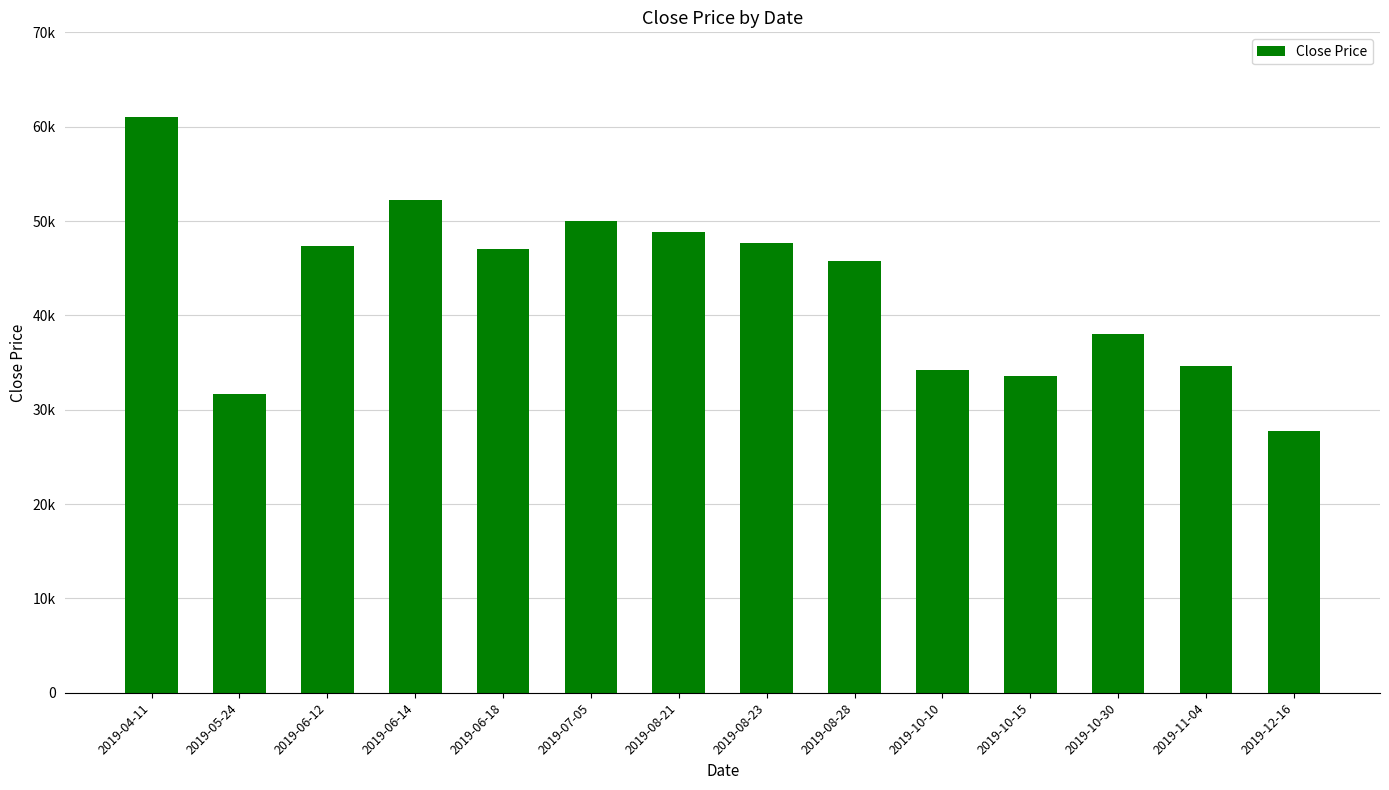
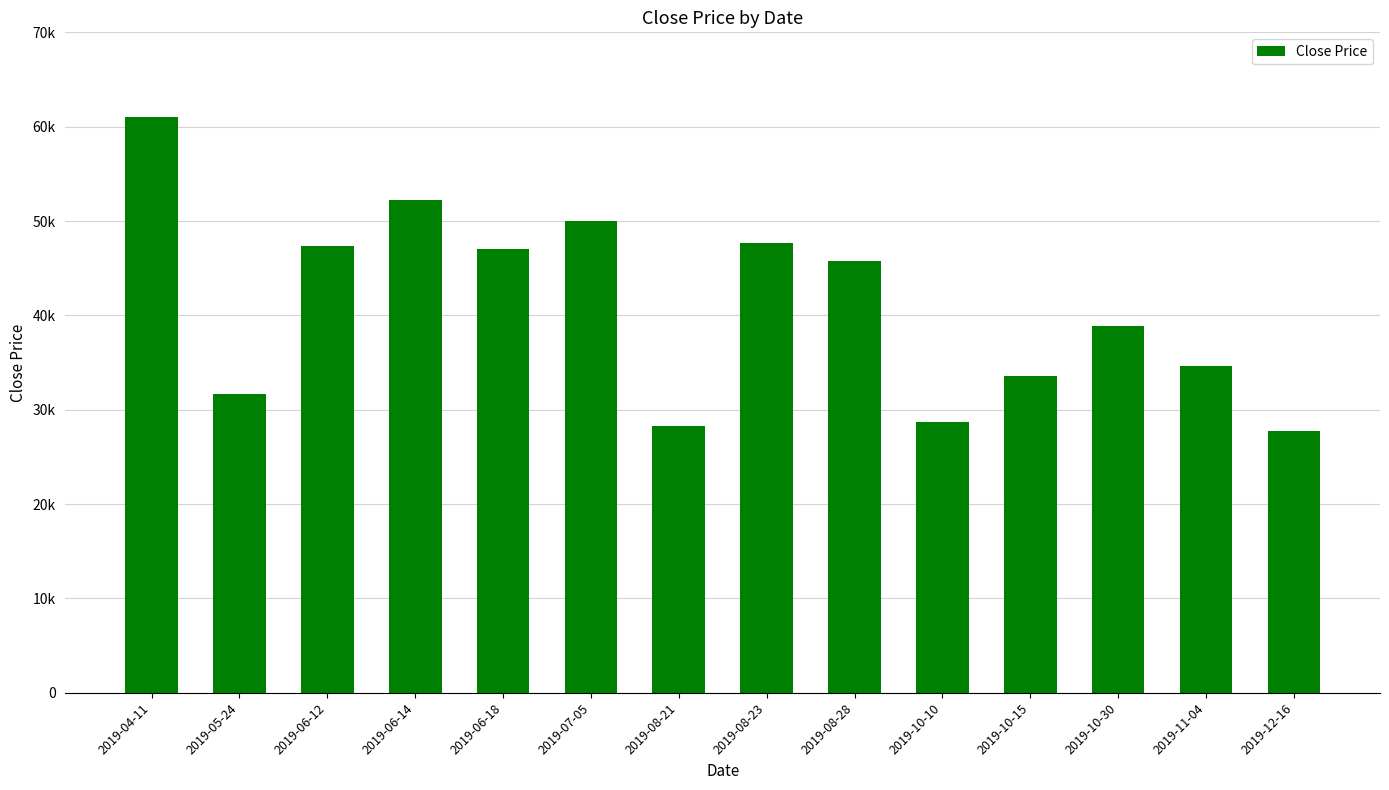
  {
    "2019-04-11": 61000,
    "2019-05-24": 32000,
    "2019-06-12": 47000,
    "2019-06-14": 52000,
    "2019-06-18": 47000,
    "2019-07-05": 50000,
-   "2019-08-21": 49000,
+   "2019-08-21": 28000,
    "2019-08-23": 48000,
    "2019-08-28": 46000,
-   "2019-10-10": 34000,
+   "2019-10-10": 29000,
    "2019-10-15": 34000,
-   "2019-10-30": 38000,
+   "2019-10-30": 39000,
    "2019-11-04": 35000,
    "2019-12-16": 28000
  }
